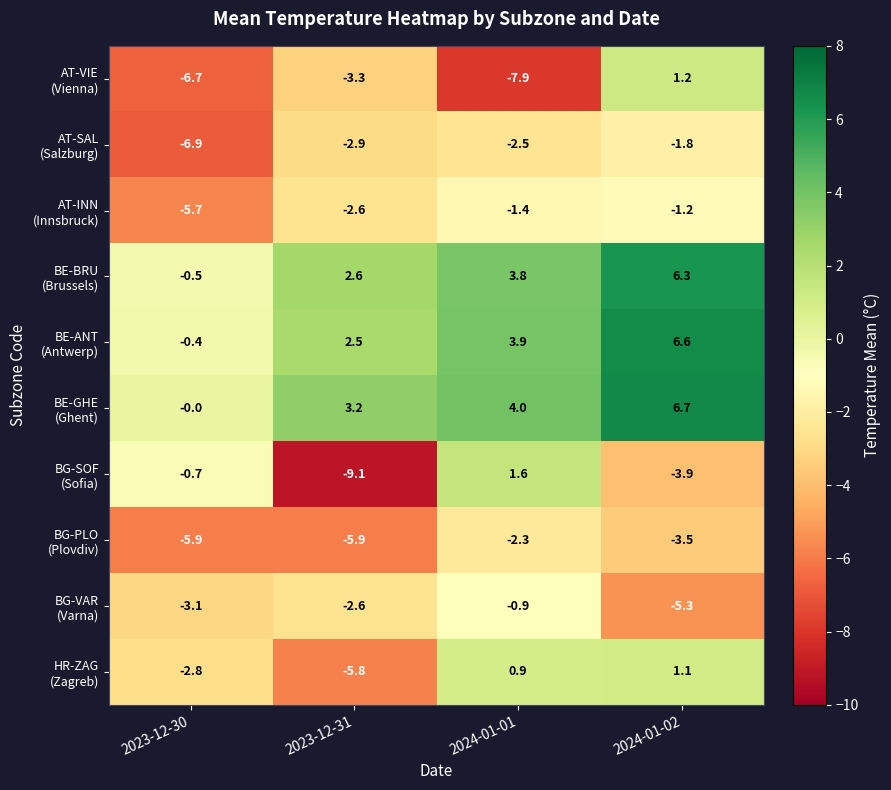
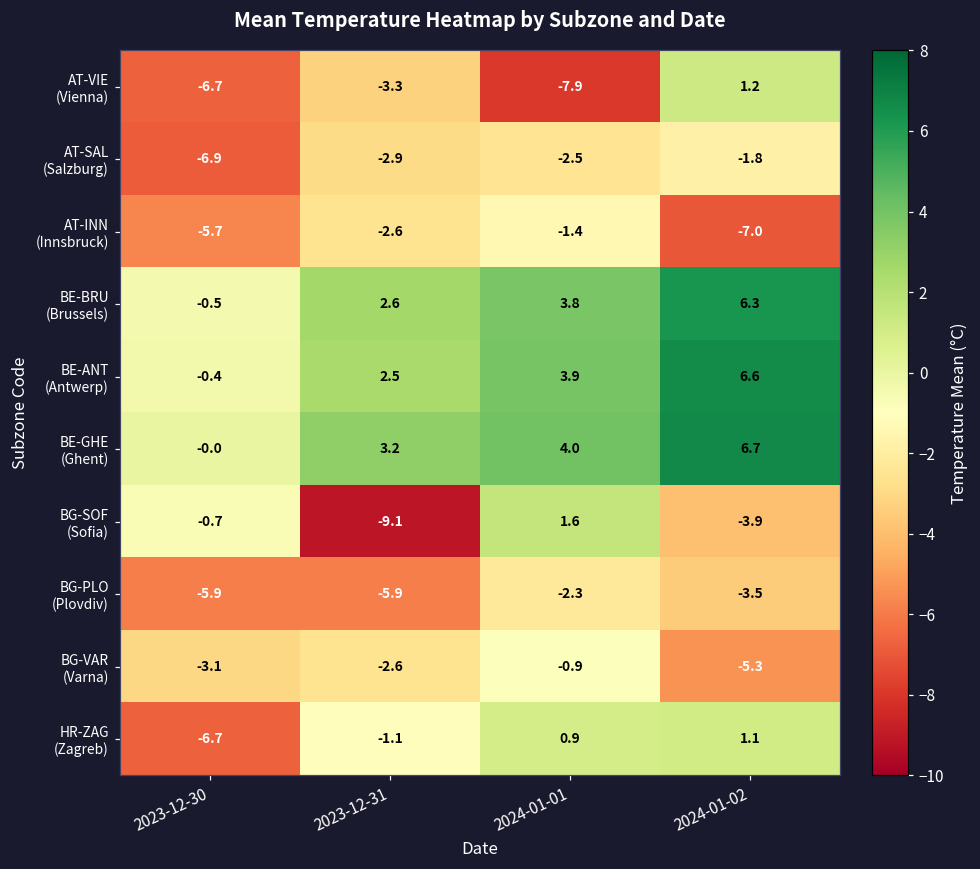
  {
    "AT-VIE (Vienna)": {
      "2023-12-30": -6.7,
      "2023-12-31": -3.3,
      "2024-01-01": -7.9,
      "2024-01-02": 1.2
    },
    "AT-SAL (Salzburg)": {
      "2023-12-30": -6.9,
      "2023-12-31": -2.9,
      "2024-01-01": -2.5,
      "2024-01-02": -1.8
    },
    "AT-INN (Innsbruck)": {
      "2023-12-30": -5.7,
      "2023-12-31": -2.6,
      "2024-01-01": -1.4,
-     "2024-01-02": -1.2
+     "2024-01-02": -7.0
    },
    "BE-BRU (Brussels)": {
      "2023-12-30": -0.5,
      "2023-12-31": 2.6,
      "2024-01-01": 3.8,
      "2024-01-02": 6.3
    },
    "BE-ANT (Antwerp)": {
      "2023-12-30": -0.4,
      "2023-12-31": 2.5,
      "2024-01-01": 3.9,
      "2024-01-02": 6.6
    },
    "BE-GHE (Ghent)": {
      "2023-12-30": -0.0,
      "2023-12-31": 3.2,
      "2024-01-01": 4.0,
      "2024-01-02": 6.7
    },
    "BG-SOF (Sofia)": {
      "2023-12-30": -0.7,
      "2023-12-31": -9.1,
      "2024-01-01": 1.6,
      "2024-01-02": -3.9
    },
    "BG-PLO (Plovdiv)": {
      "2023-12-30": -5.9,
      "2023-12-31": -5.9,
      "2024-01-01": -2.3,
      "2024-01-02": -3.5
    },
    "BG-VAR (Varna)": {
      "2023-12-30": -3.1,
      "2023-12-31": -2.6,
      "2024-01-01": -0.9,
      "2024-01-02": -5.3
    },
    "HR-ZAG (Zagreb)": {
-     "2023-12-30": -2.8,
-     "2023-12-31": -5.8,
+     "2023-12-30": -6.7,
+     "2023-12-31": -1.1,
      "2024-01-01": 0.9,
      "2024-01-02": 1.1
    }
  }
